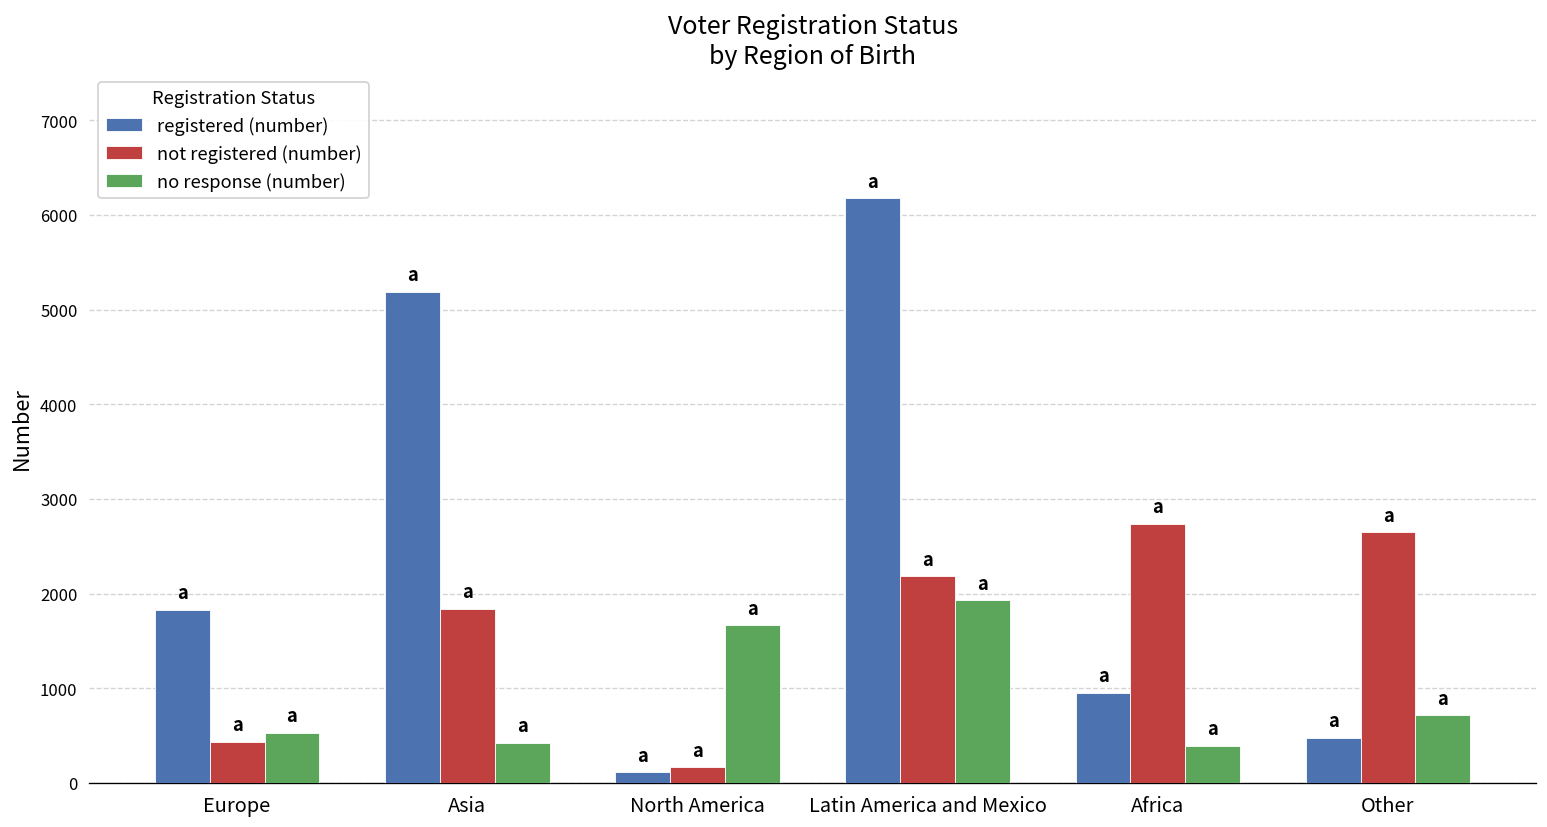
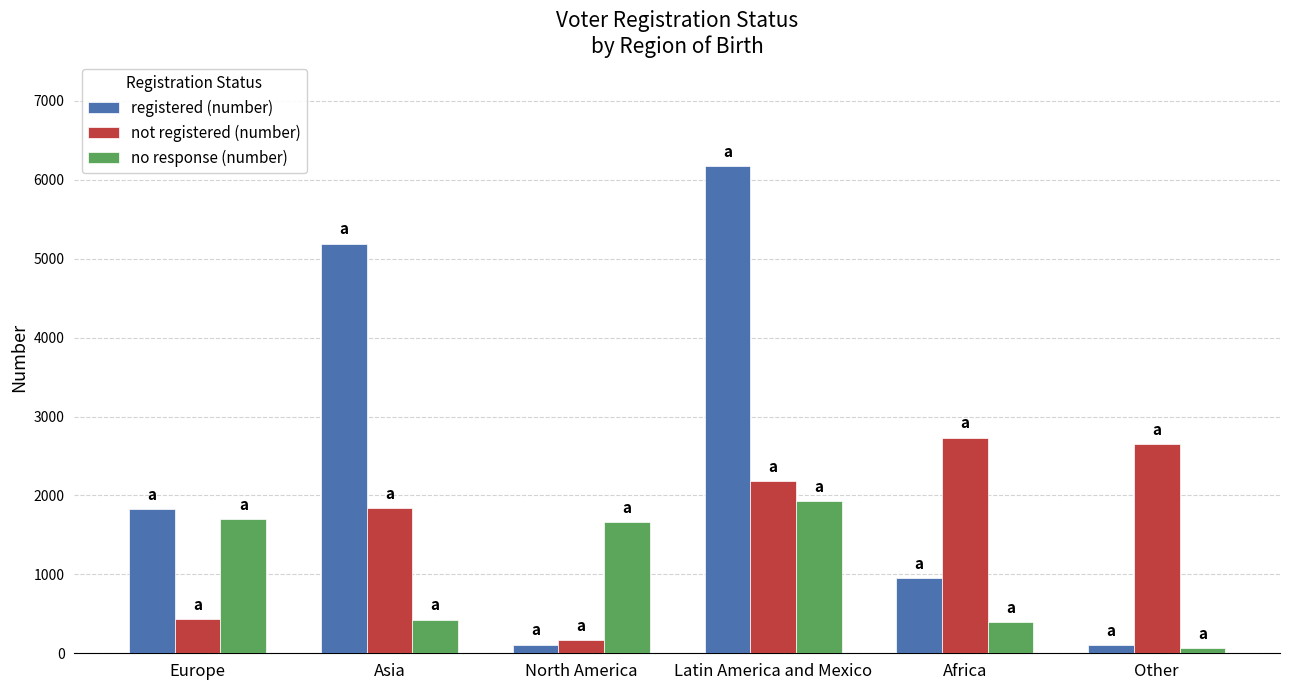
  {
    "registered (number)": {
      "Europe": 1800,
      "Asia": 5200,
      "North America": 100,
      "Latin America and Mexico": 6200,
      "Africa": 1000,
-     "Other": 500
+     "Other": 100
    },
    "not registered (number)": {
      "Europe": 400,
      "Asia": 1800,
      "North America": 200,
      "Latin America and Mexico": 2200,
      "Africa": 2700,
      "Other": 2600
    },
    "no response (number)": {
-     "Europe": 500,
+     "Europe": 1700,
      "Asia": 400,
      "North America": 1700,
      "Latin America and Mexico": 1900,
      "Africa": 400,
-     "Other": 700
+     "Other": 100
    }
  }
